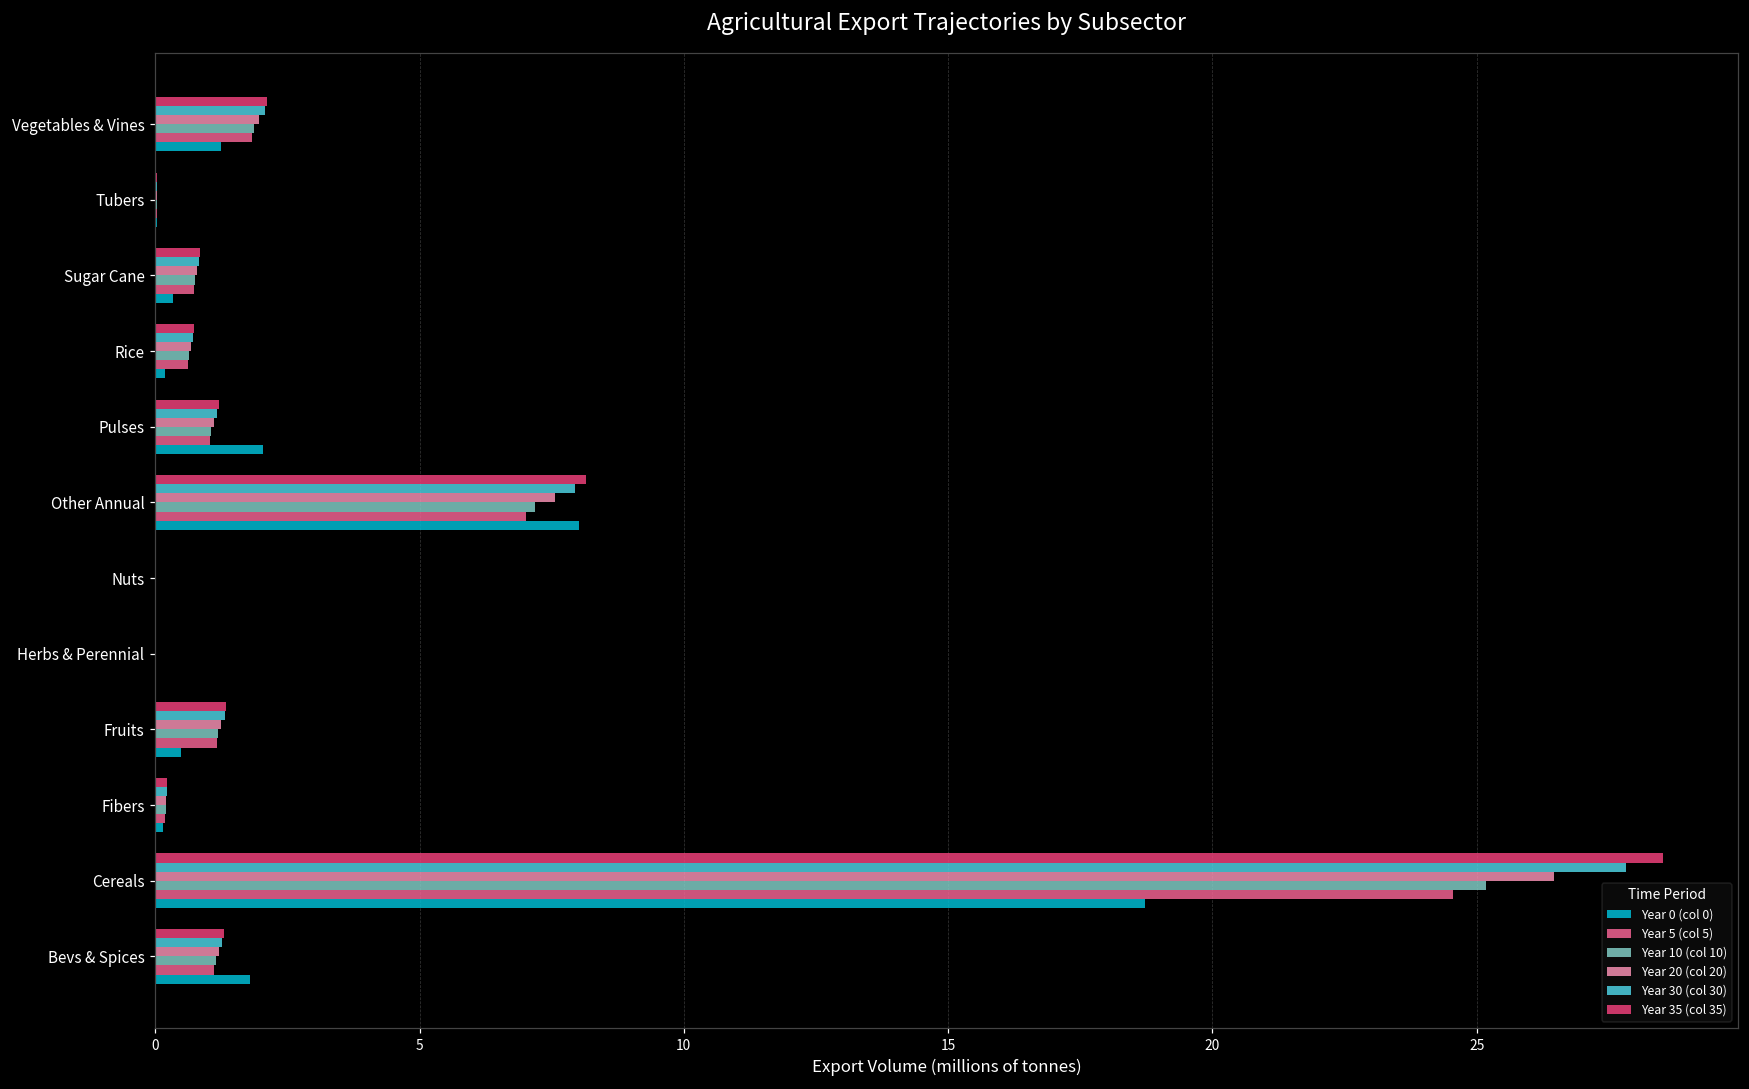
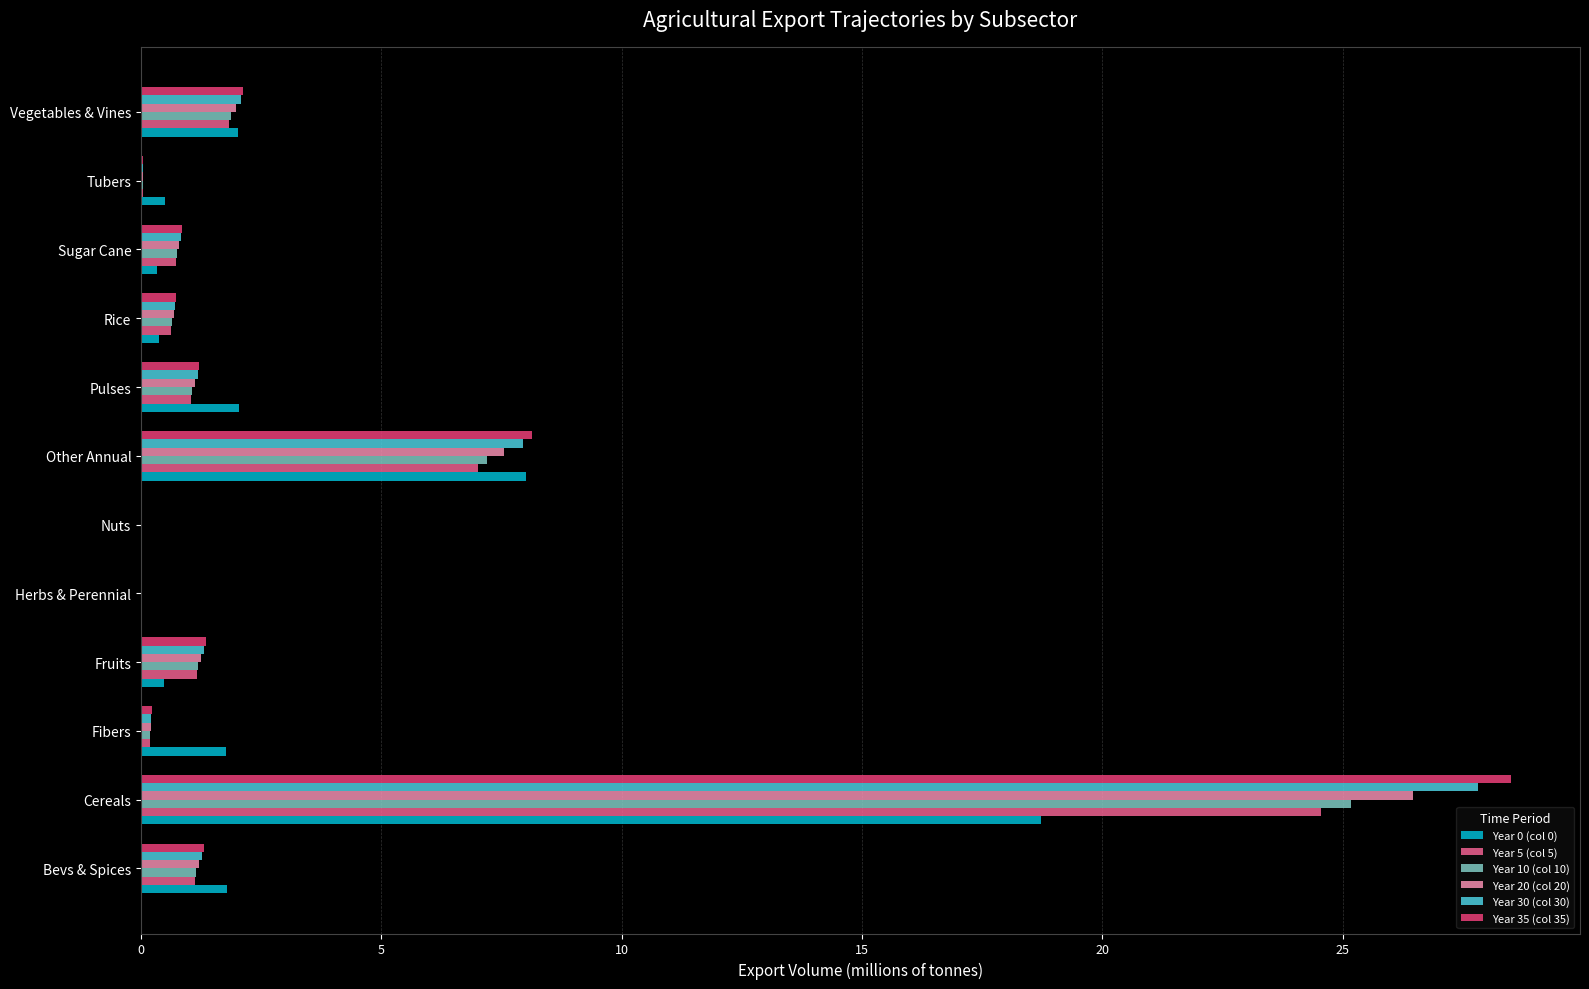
  {
    "Year 0 (col 0)": {
-     "Vegetables & Vines": 1.3,
-     "Tubers": 0.0,
+     "Vegetables & Vines": 2.0,
+     "Tubers": 0.5,
      "Sugar Cane": 0.3,
-     "Rice": 0.2,
+     "Rice": 0.4,
      "Pulses": 2.0,
      "Other Annual": 8.0,
      "Fruits": 0.5,
-     "Fibers": 0.2,
+     "Fibers": 1.8,
      "Cereals": 18.7,
      "Bevs & Spices": 1.8
    }
  }
